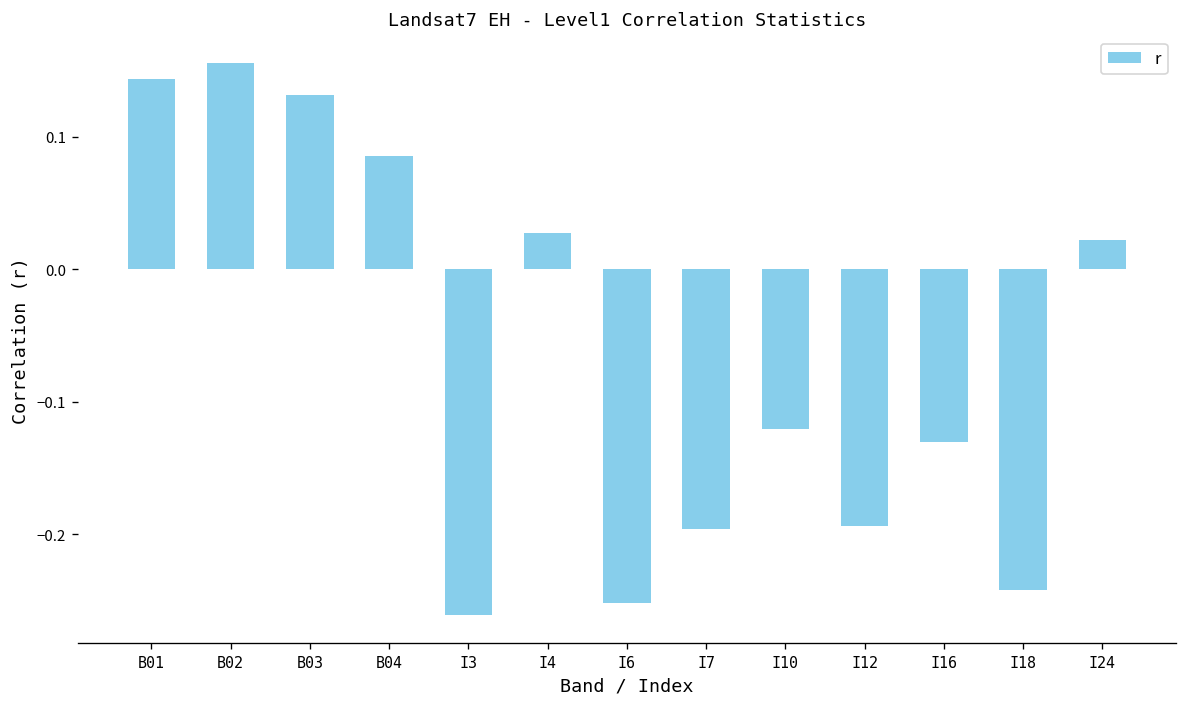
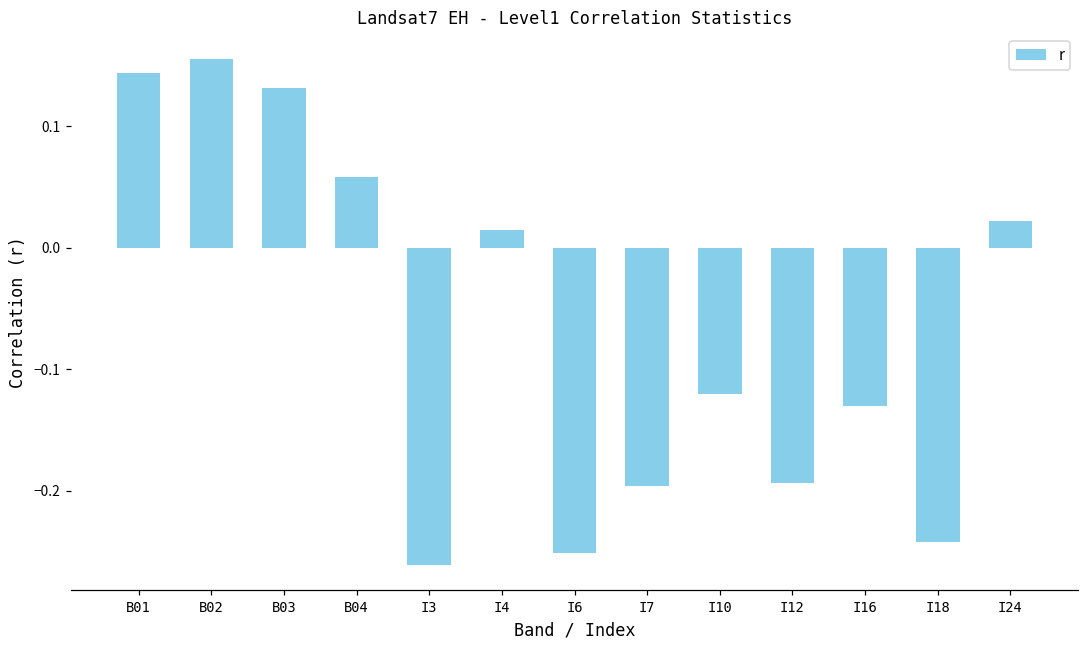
  {
    "B01": 0.144,
    "B02": 0.156,
    "B03": 0.132,
-   "B04": 0.086,
+   "B04": 0.058,
    "I3": -0.261,
-   "I4": 0.027,
+   "I4": 0.015,
    "I6": -0.252,
    "I7": -0.196,
    "I10": -0.120,
    "I12": -0.193,
    "I16": -0.130,
    "I18": -0.242,
    "I24": 0.022
  }
